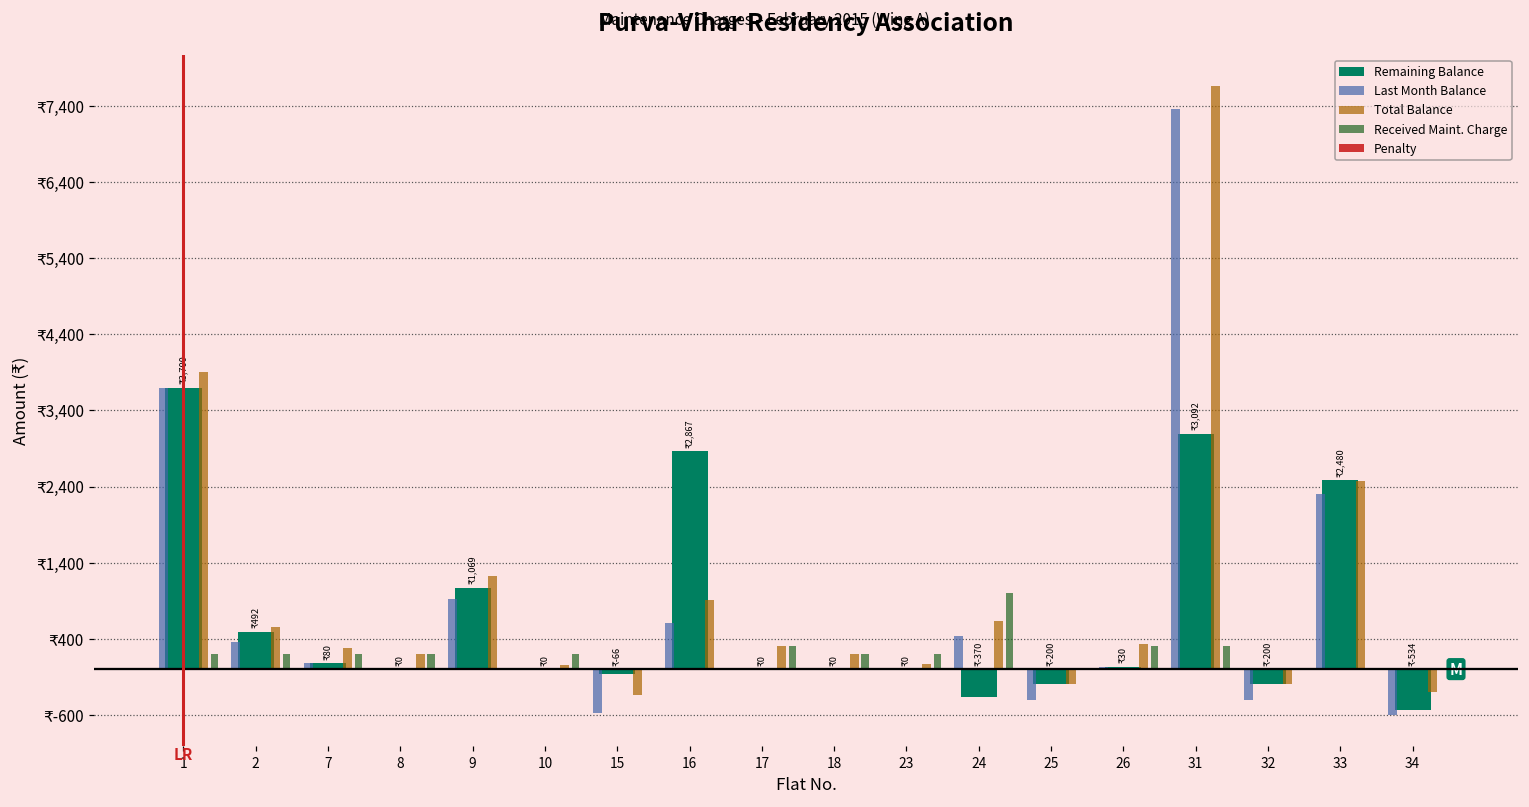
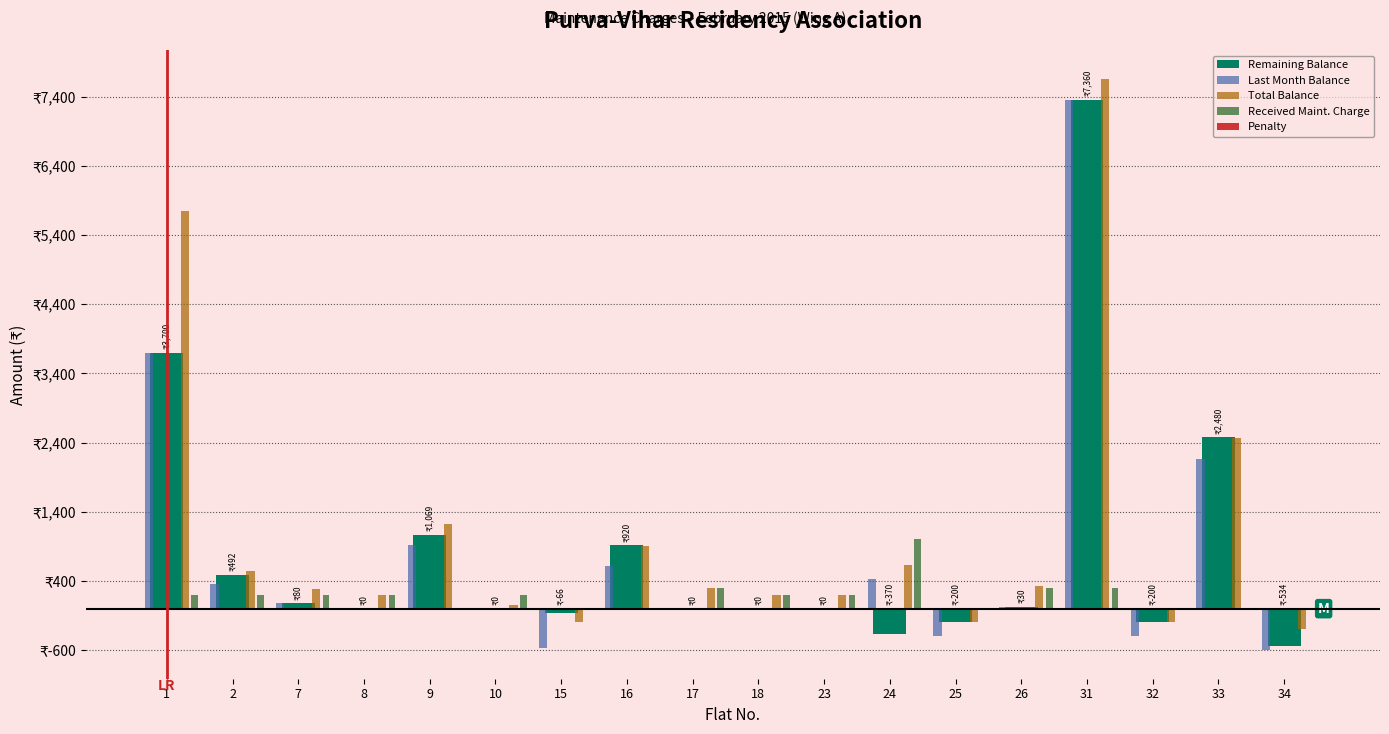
  {
    "Remaining Balance": {
      "1": "3,700",
      "2": "492",
      "7": "80",
      "8": "0",
      "9": "1,069",
      "10": "0",
      "15": "-66",
-     "16": "2,867",
+     "16": "920",
      "17": "0",
      "18": "0",
      "23": "0",
      "25": "-200",
      "26": "30",
-     "31": "3,092",
+     "31": "7,360",
      "32": "-200",
      "33": "2,480"
    },
    "Last Month Balance": {
      "2": "₹400",
      "9": "₹900",
      "15": "₹-600",
      "16": "₹600",
      "25": "₹-400",
      "31": "₹7,400",
      "32": "₹-400",
-     "33": "₹2,300",
+     "33": "₹2,200",
      "34": "₹-600"
    },
    "Total Balance": {
-     "1": "₹3,900",
+     "1": "₹5,800",
      "2": "₹600",
      "7": "₹300",
      "8": "₹200",
      "9": "₹1,200",
      "10": "₹100",
-     "15": "₹-300",
+     "15": "₹-200",
      "16": "₹900",
      "17": "₹300",
      "18": "₹200",
-     "23": "₹100",
+     "23": "₹200",
      "24": "₹600",
      "26": "₹300",
      "31": "₹7,700",
      "33": "₹2,500",
      "34": "₹-300"
    },
    "Received Maint. Charge": {
      "1": "₹200",
      "2": "₹200",
      "7": "₹200",
      "8": "₹200",
      "10": "₹200",
      "15": "₹0",
      "17": "₹300",
      "18": "₹200",
      "23": "₹200",
      "24": "₹1,000",
      "25": "₹0",
      "26": "₹300",
      "31": "₹300",
      "32": "₹0",
      "33": "₹0"
    }
  }
